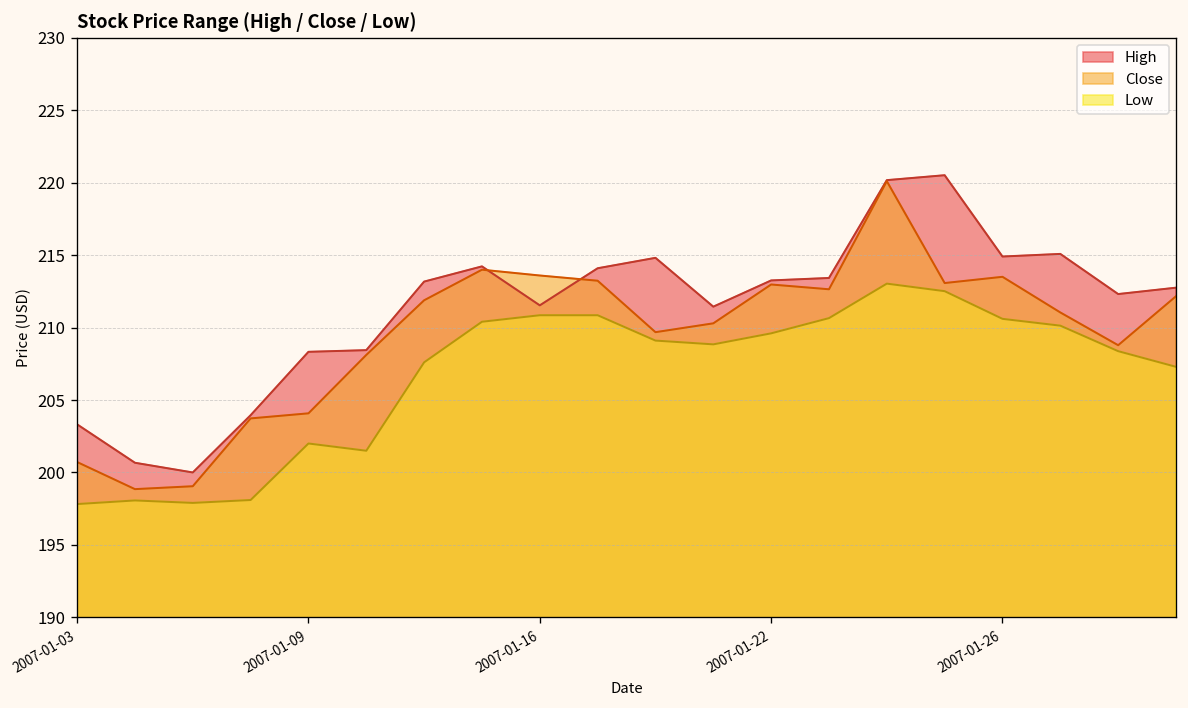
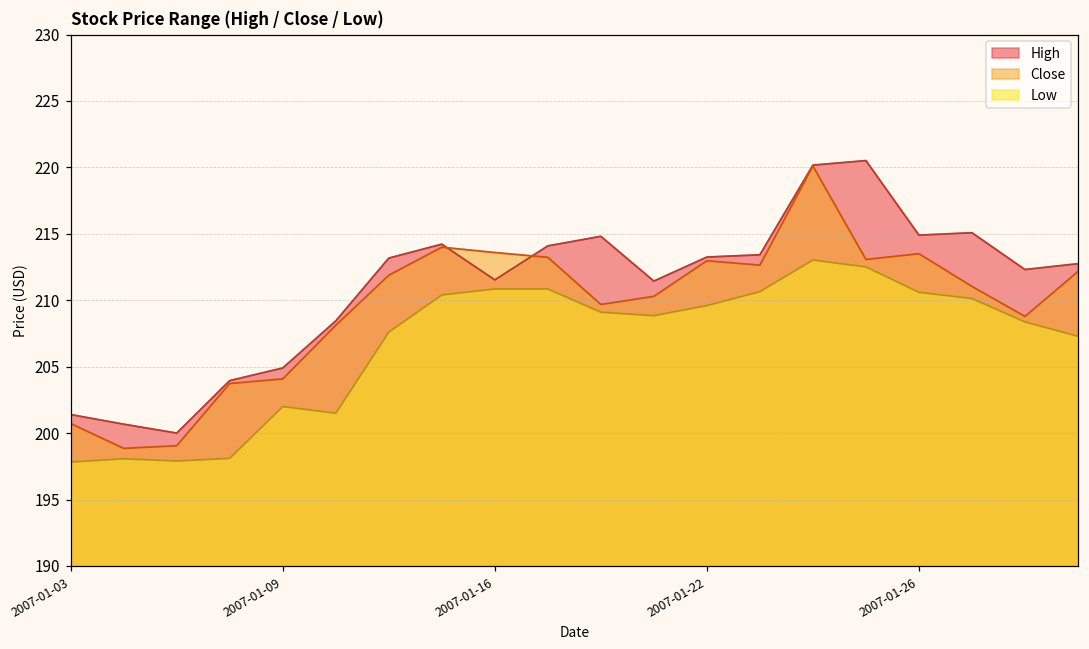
  {
    "High": {
-     "2007-01-03": 203.3,
-     "2007-01-09": 208.3,
+     "2007-01-03": 201.4,
+     "2007-01-09": 204.9,
      "2007-01-16": 211.5,
      "2007-01-22": 213.3,
      "2007-01-26": 214.9
    }
  }
